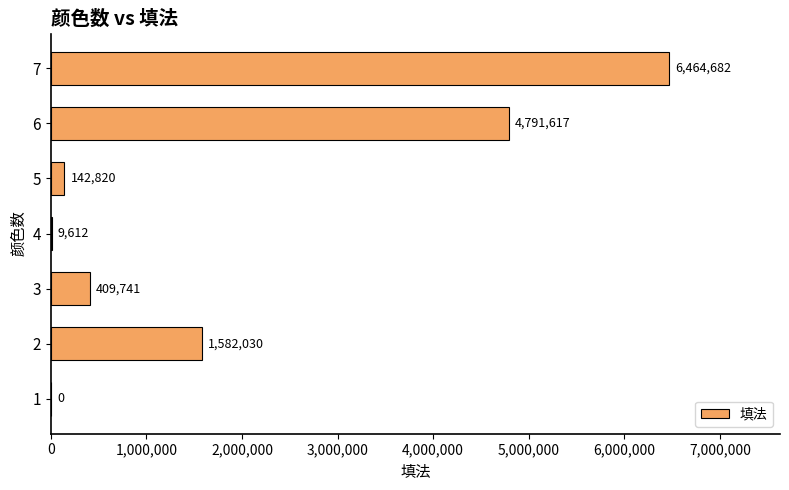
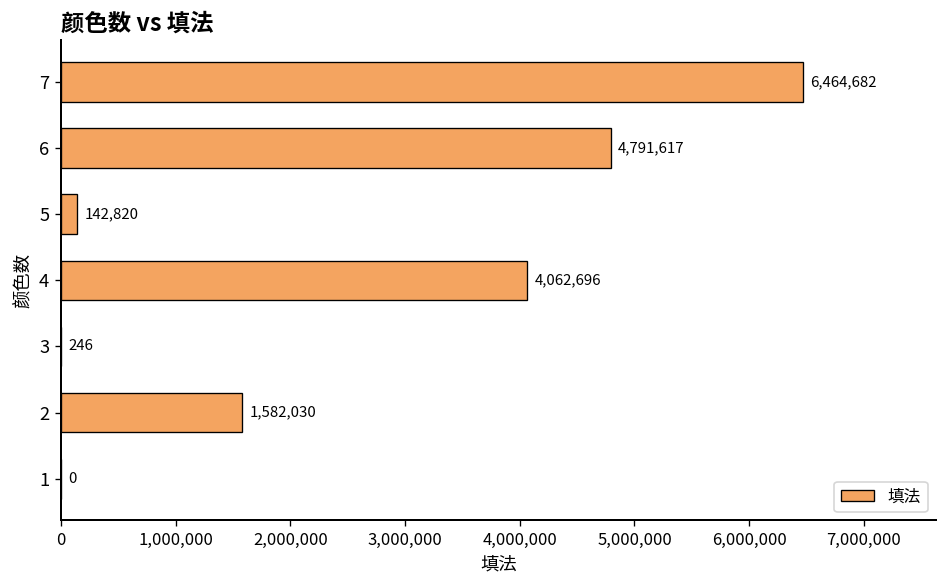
  {
    "7": "6,464,682",
    "6": "4,791,617",
    "5": "142,820",
-   "4": "9,612",
-   "3": "409,741",
+   "4": "4,062,696",
+   "3": "246",
    "2": "1,582,030",
    "1": "0"
  }
